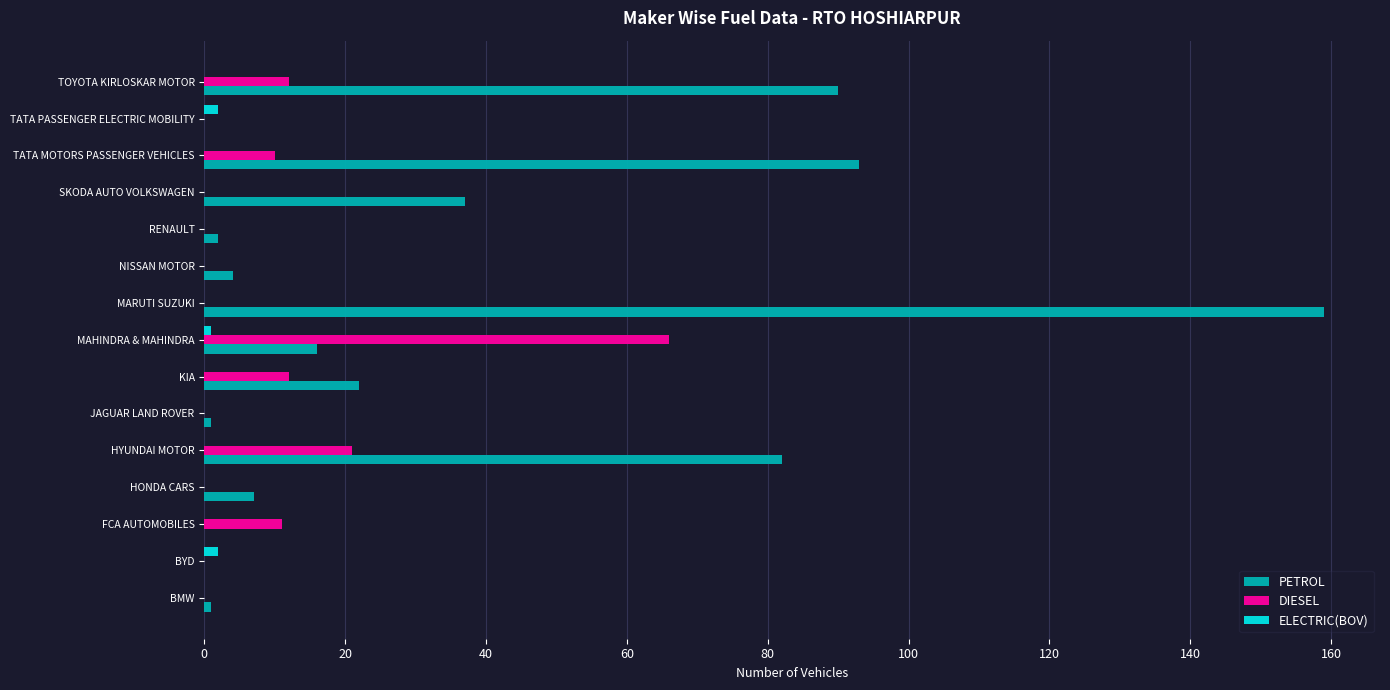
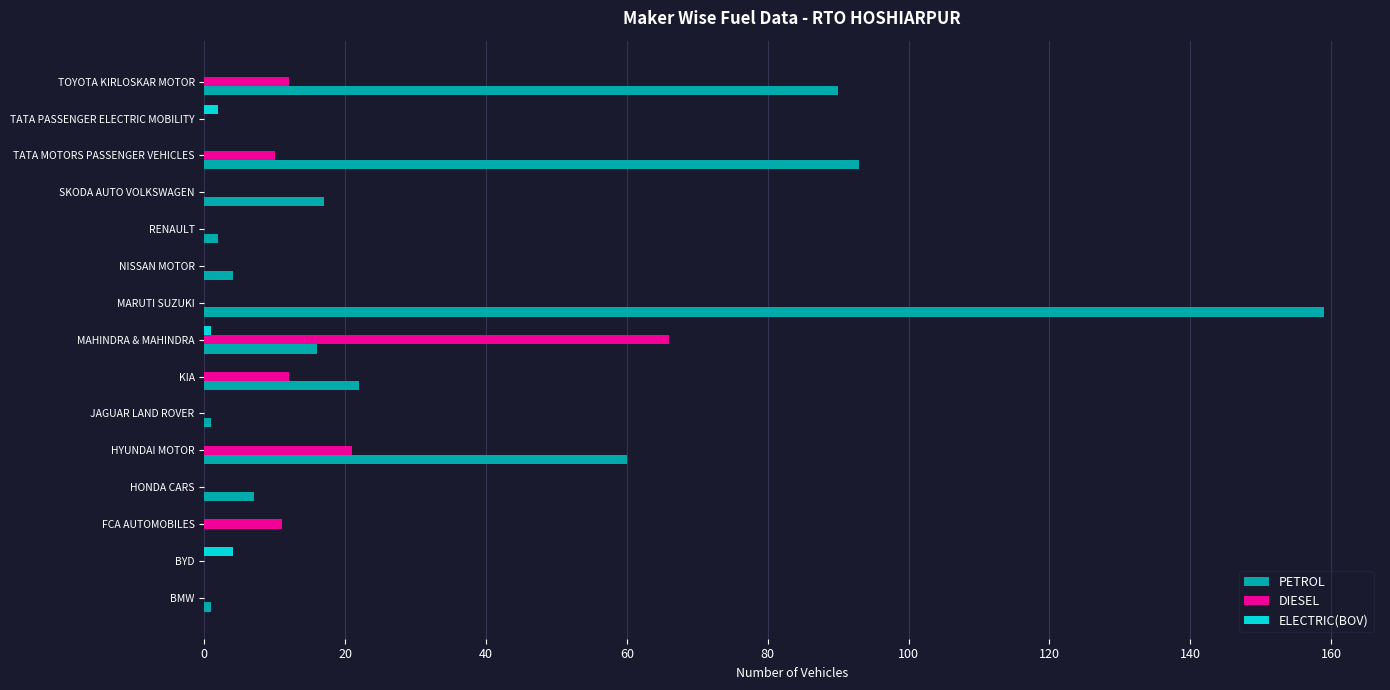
  {
    "PETROL": {
      "TOYOTA KIRLOSKAR MOTOR": 90,
      "TATA PASSENGER ELECTRIC MOBILITY": 0,
      "TATA MOTORS PASSENGER VEHICLES": 93,
-     "SKODA AUTO VOLKSWAGEN": 37,
+     "SKODA AUTO VOLKSWAGEN": 17,
      "RENAULT": 2,
      "NISSAN MOTOR": 4,
      "MARUTI SUZUKI": 159,
      "MAHINDRA & MAHINDRA": 16,
      "KIA": 22,
      "JAGUAR LAND ROVER": 1,
-     "HYUNDAI MOTOR": 82,
+     "HYUNDAI MOTOR": 60,
      "HONDA CARS": 7,
      "FCA AUTOMOBILES": 0,
      "BYD": 0,
      "BMW": 1
    },
    "DIESEL": {
      "TOYOTA KIRLOSKAR MOTOR": 12,
      "TATA PASSENGER ELECTRIC MOBILITY": 0,
      "TATA MOTORS PASSENGER VEHICLES": 10,
      "SKODA AUTO VOLKSWAGEN": 0,
      "RENAULT": 0,
      "NISSAN MOTOR": 0,
      "MARUTI SUZUKI": 0,
      "MAHINDRA & MAHINDRA": 66,
      "KIA": 12,
      "JAGUAR LAND ROVER": 0,
      "HYUNDAI MOTOR": 21,
      "HONDA CARS": 0,
      "FCA AUTOMOBILES": 11,
      "BYD": 0,
      "BMW": 0
    },
    "ELECTRIC(BOV)": {
      "TOYOTA KIRLOSKAR MOTOR": 0,
      "TATA PASSENGER ELECTRIC MOBILITY": 2,
      "TATA MOTORS PASSENGER VEHICLES": 0,
      "SKODA AUTO VOLKSWAGEN": 0,
      "RENAULT": 0,
      "NISSAN MOTOR": 0,
      "MARUTI SUZUKI": 0,
      "MAHINDRA & MAHINDRA": 1,
      "KIA": 0,
      "JAGUAR LAND ROVER": 0,
      "HYUNDAI MOTOR": 0,
      "HONDA CARS": 0,
      "FCA AUTOMOBILES": 0,
-     "BYD": 2,
+     "BYD": 4,
      "BMW": 0
    }
  }
